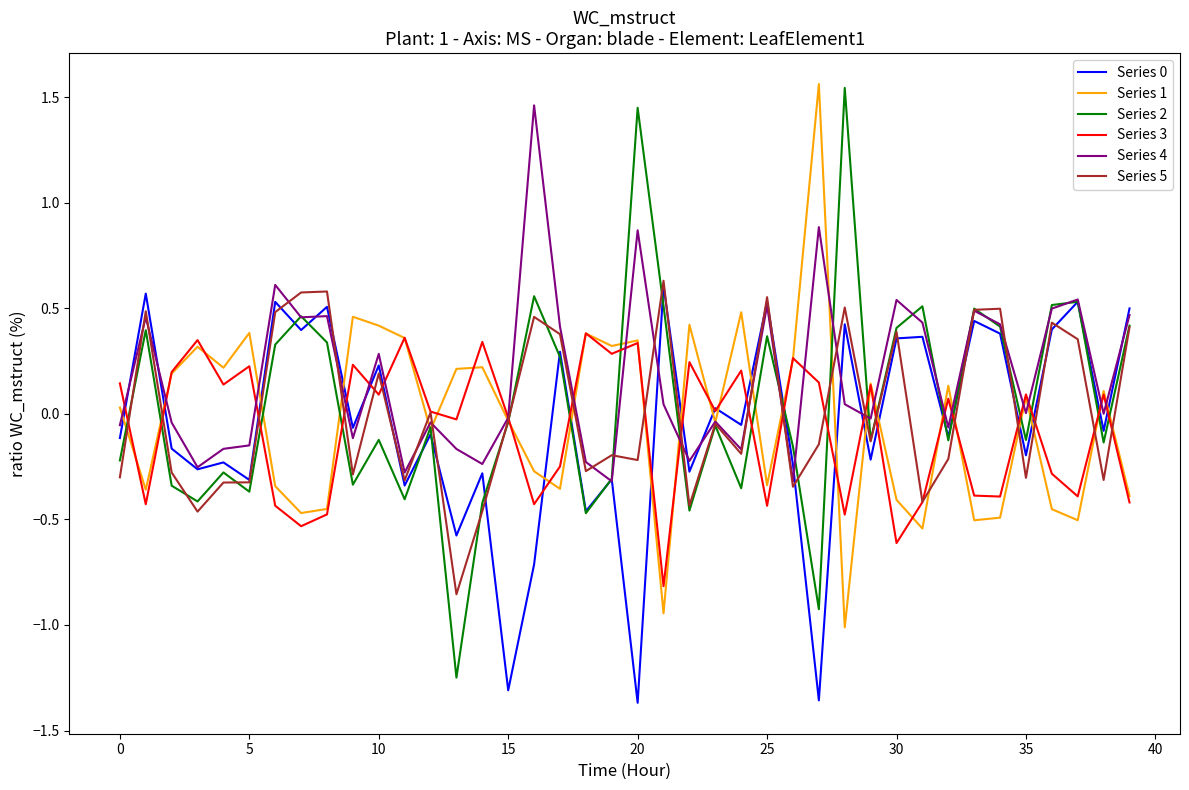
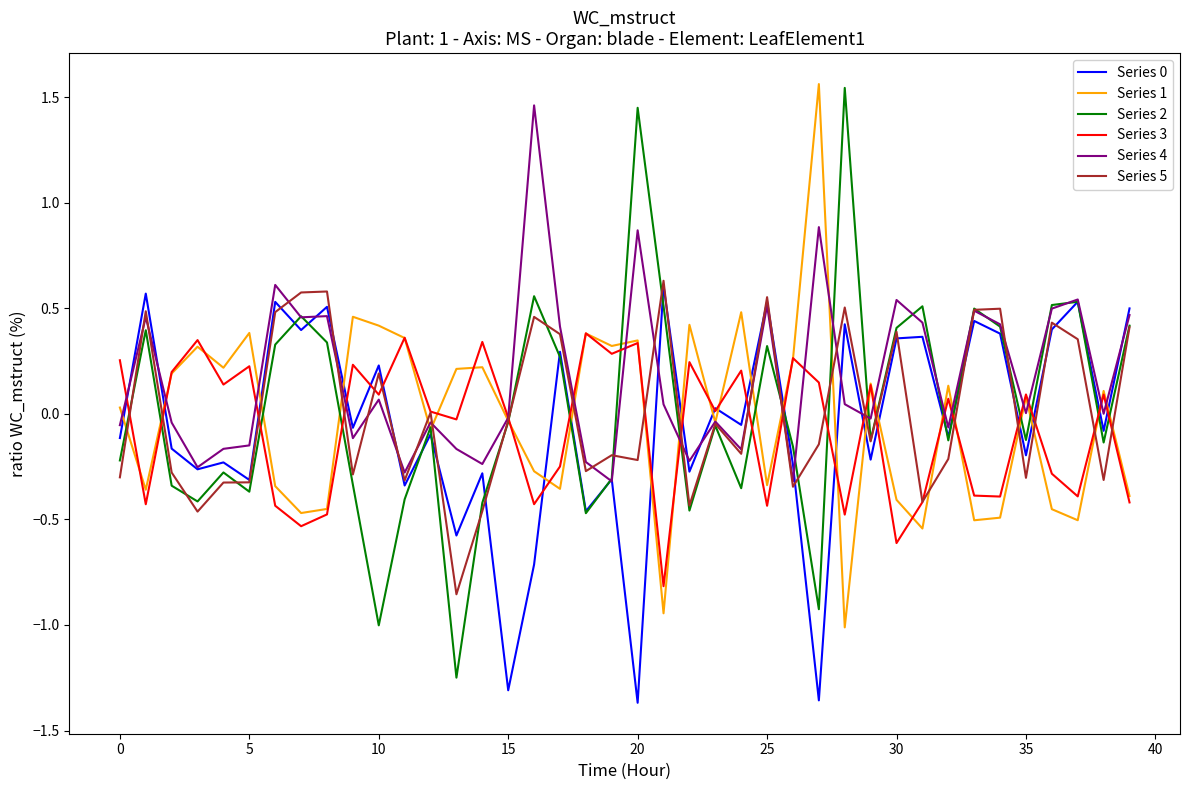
  {
    "Series 0": {
      "0": -0.11,
      "10": 0.23,
      "15": -1.31,
      "20": -1.37,
      "25": 0.53,
      "30": 0.36,
      "35": -0.20
    },
    "Series 1": {
      "0": 0.03,
      "5": 0.38,
      "10": 0.42,
      "20": 0.35,
      "25": -0.34,
      "30": -0.41
    },
    "Series 2": {
      "0": -0.22,
      "5": -0.37,
-     "10": -0.12,
+     "10": -1.00,
      "20": 1.45,
-     "25": 0.37,
+     "25": 0.32,
      "30": 0.41,
      "35": -0.12
    },
    "Series 3": {
-     "0": 0.14,
+     "0": 0.25,
      "5": 0.23,
      "10": 0.09,
      "20": 0.34,
      "25": -0.44,
      "30": -0.61
    },
    "Series 4": {
      "0": -0.05,
      "5": -0.15,
-     "10": 0.28,
+     "10": 0.07,
      "20": 0.87,
      "25": 0.51,
      "30": 0.54,
      "35": 0.00
    },
    "Series 5": {
      "0": -0.30,
      "10": 0.19,
      "20": -0.22,
      "25": 0.55,
      "30": 0.39,
      "35": -0.30
    }
  }
